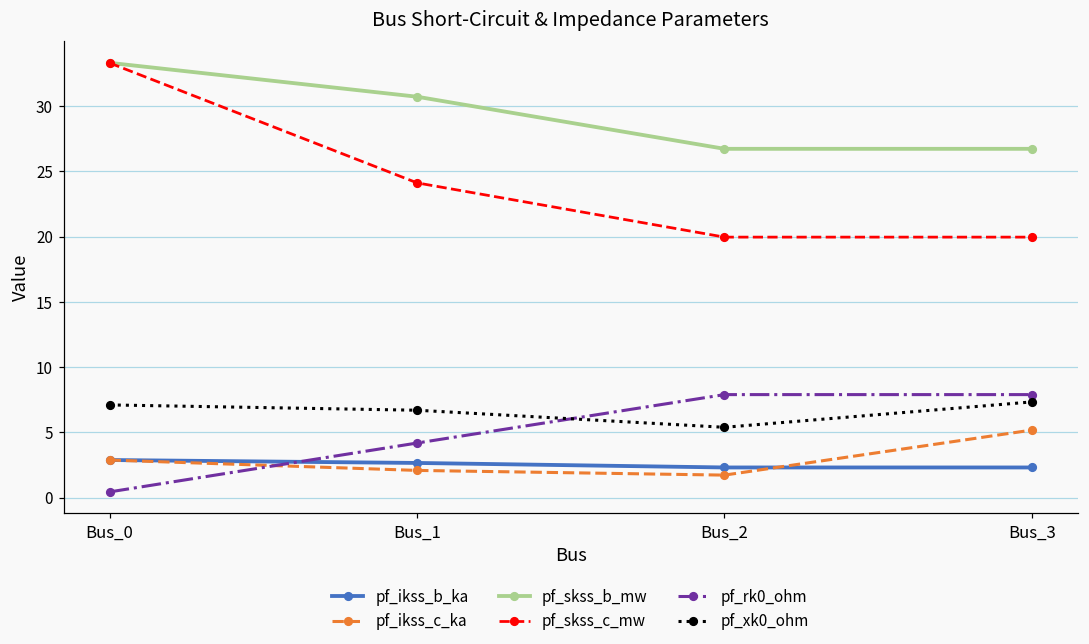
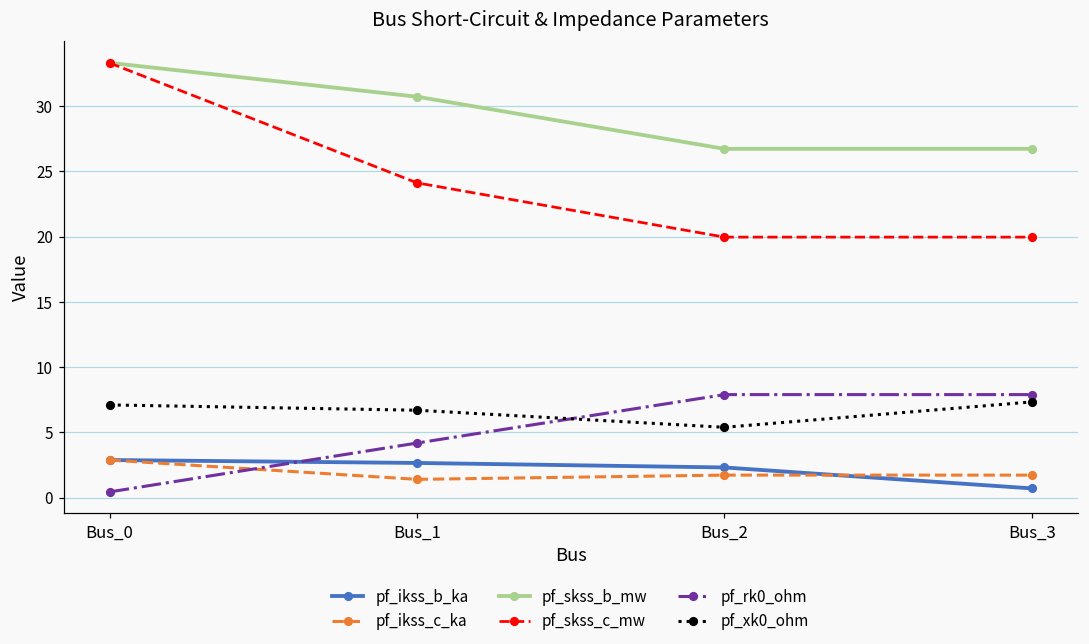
  {
    "pf_ikss_b_ka": {
      "Bus_1": 2.7,
      "Bus_2": 2.3,
-     "Bus_3": 2.3
+     "Bus_3": 0.7
    },
    "pf_ikss_c_ka": {
-     "Bus_1": 2.1,
+     "Bus_1": 1.4,
      "Bus_2": 1.7,
-     "Bus_3": 5.2
+     "Bus_3": 1.7
    },
    "pf_skss_b_mw": {
      "Bus_1": 30.7,
      "Bus_2": 26.7,
      "Bus_3": 26.7
    },
    "pf_skss_c_mw": {
      "Bus_1": 24.1,
      "Bus_2": 20.0,
      "Bus_3": 20.0
    },
    "pf_rk0_ohm": {
      "Bus_0": 0.4,
      "Bus_1": 4.2,
      "Bus_2": 7.9,
      "Bus_3": 7.9
    },
    "pf_xk0_ohm": {
      "Bus_0": 7.1,
      "Bus_1": 6.7,
      "Bus_2": 5.4,
      "Bus_3": 7.3
    }
  }
